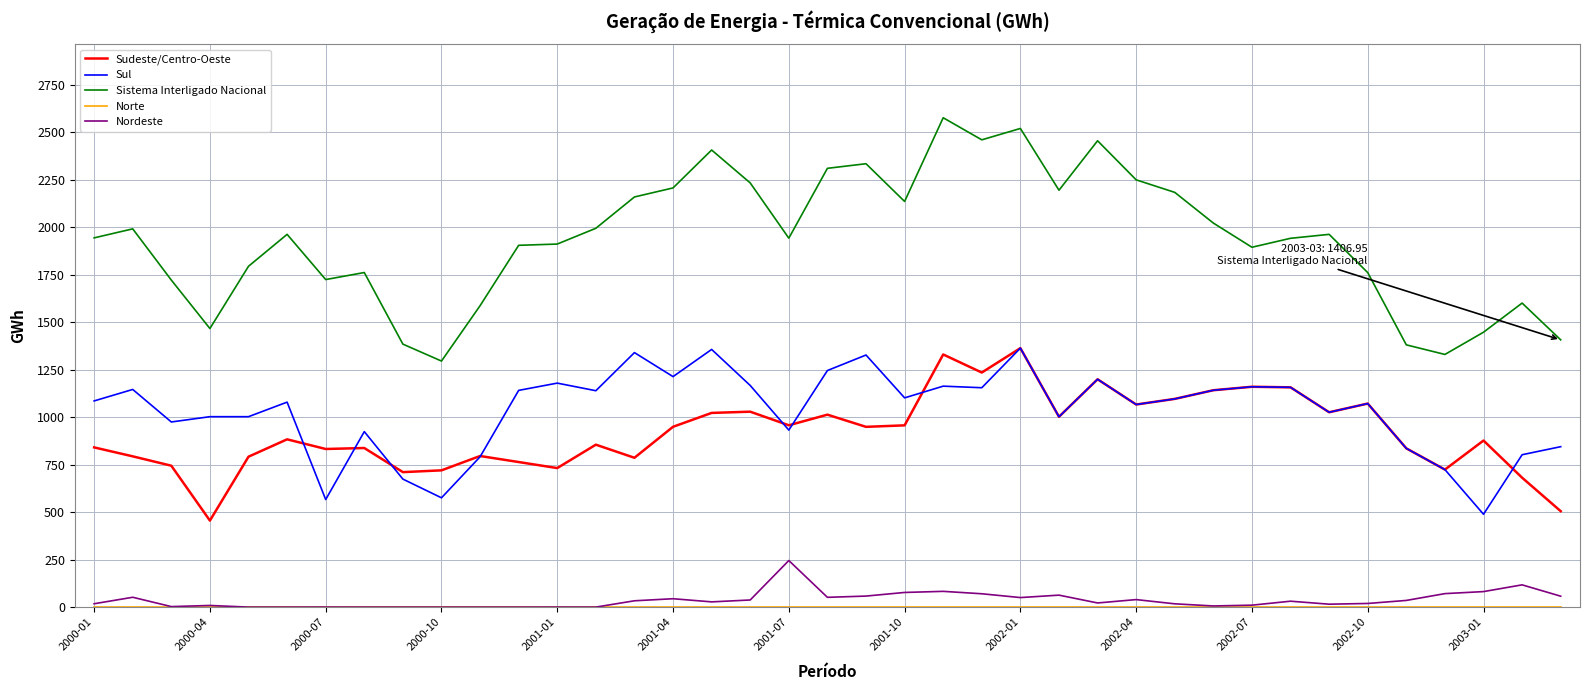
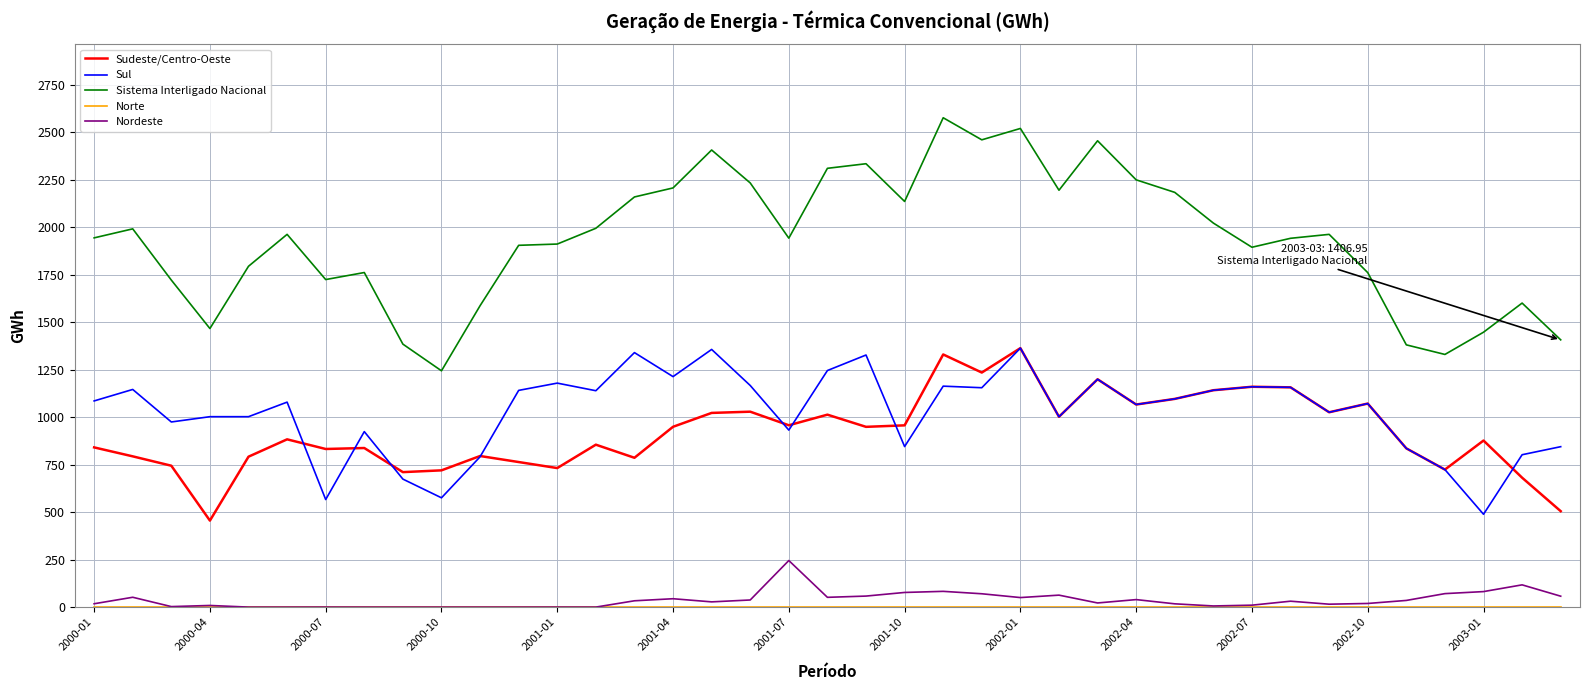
  {
    "Sudeste/Centro-Oeste": {
      "2000-01": 840,
      "2000-04": 460,
      "2000-07": 830,
      "2000-10": 720,
      "2001-01": 730,
      "2001-04": 950,
      "2001-07": 960,
      "2001-10": 960,
      "2003-01": 880
    },
    "Sul": {
      "2000-01": 1090,
      "2000-04": 1000,
      "2000-07": 570,
      "2000-10": 580,
      "2001-01": 1180,
      "2001-04": 1210,
      "2001-07": 930,
-     "2001-10": 1100,
+     "2001-10": 850,
      "2003-01": 490
    },
    "Sistema Interligado Nacional": {
      "2000-01": 1940,
      "2000-04": 1470,
      "2000-07": 1720,
-     "2000-10": 1300,
+     "2000-10": 1240,
      "2001-01": 1910,
      "2001-04": 2210,
      "2001-07": 1940,
      "2001-10": 2140,
      "2002-01": 2520,
      "2002-04": 2250
    },
    "Norte": {
      "2000-01": 0,
      "2001-04": 0,
      "2001-07": 0,
      "2001-10": 0,
      "2002-01": 0,
      "2002-04": 0,
      "2002-10": 0,
      "2003-01": 0
    },
    "Nordeste": {
      "2000-01": 20,
      "2001-04": 40,
      "2001-07": 250,
      "2001-10": 80,
      "2002-01": 50,
      "2002-04": 40,
      "2002-10": 20,
      "2003-01": 80
    }
  }
